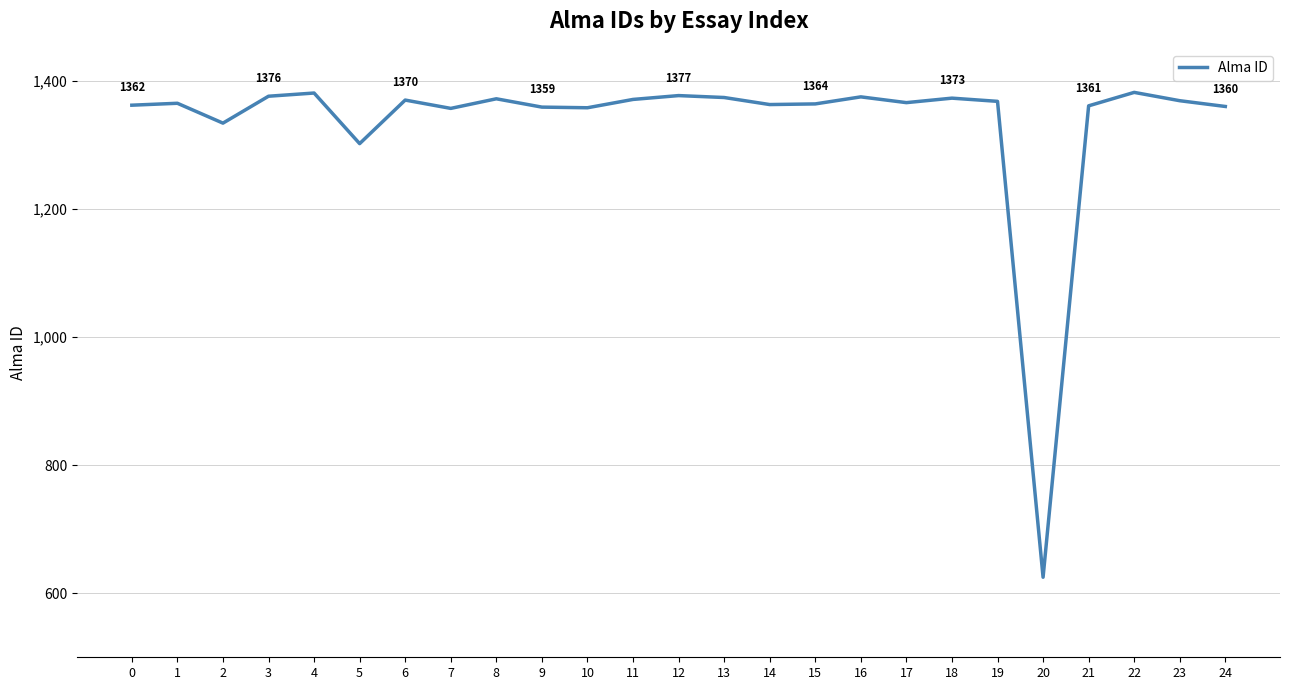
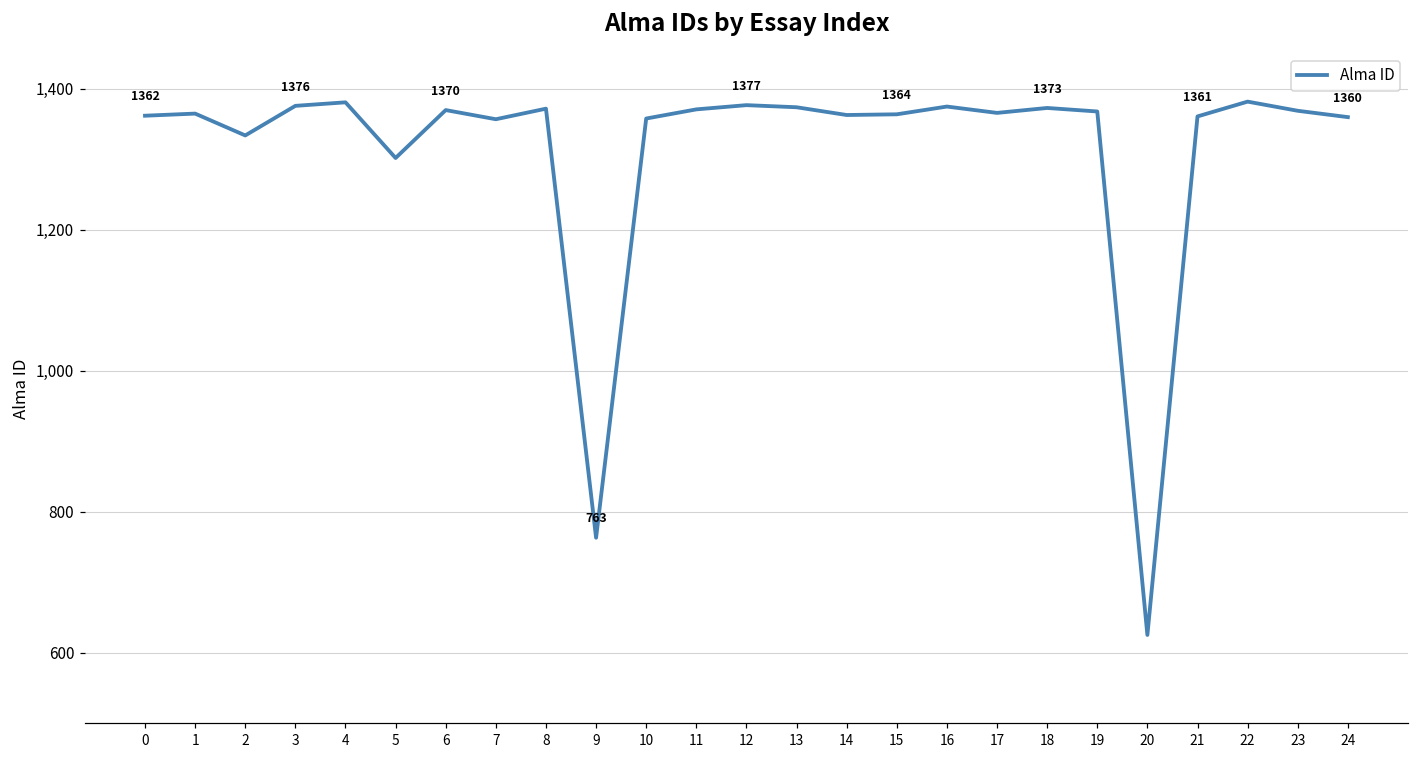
  {
    "0": 1362,
    "3": 1376,
    "6": 1370,
-   "9": 1359,
+   "9": 763,
    "12": 1377,
    "15": 1364,
    "18": 1373,
    "21": 1361,
    "24": 1360
  }
